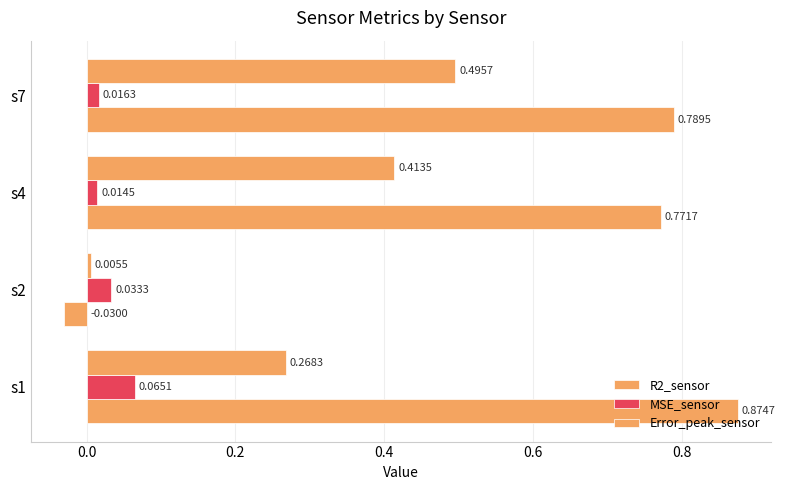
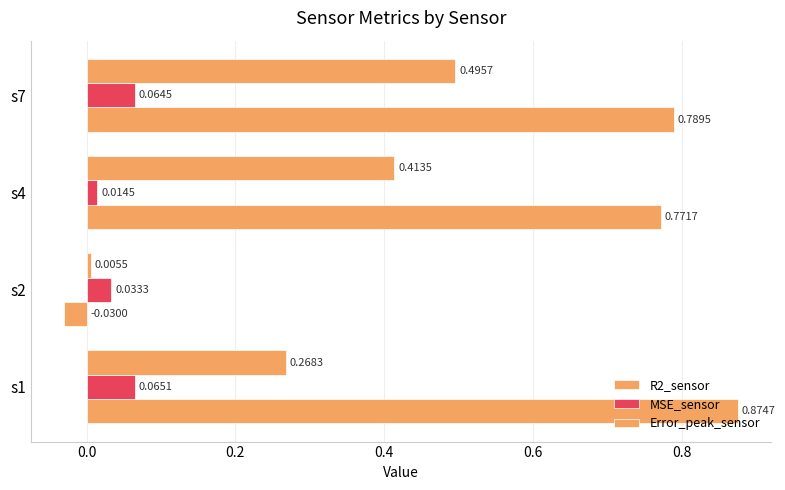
  {
    "MSE_sensor": {
-     "s7": 0.0163,
+     "s7": 0.0645,
      "s4": 0.0145,
      "s2": 0.0333,
      "s1": 0.0651
    }
  }
